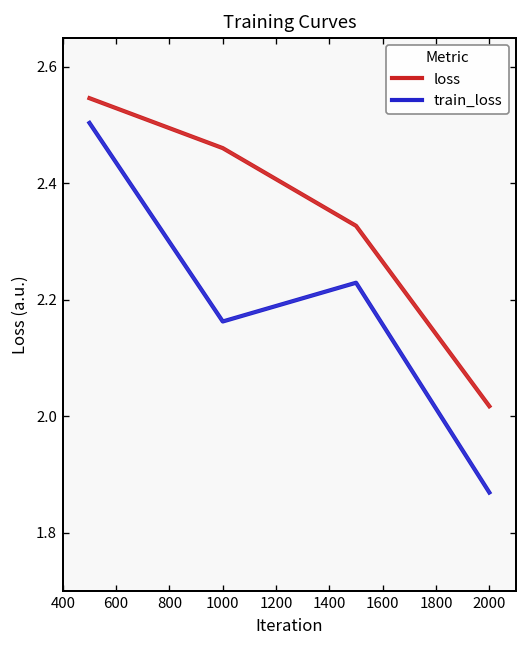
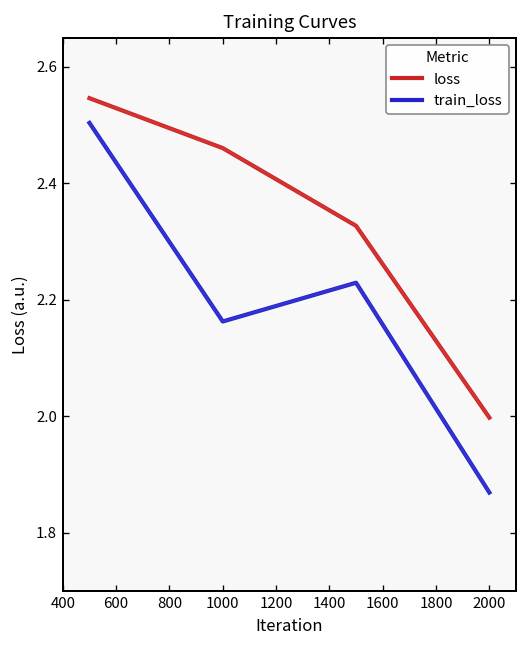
  {
    "loss": {
      "1000": 2.46,
-     "2000": 2.02
+     "2000": 2.00
    },
    "train_loss": {
      "1000": 2.16,
      "2000": 1.87
    }
  }
